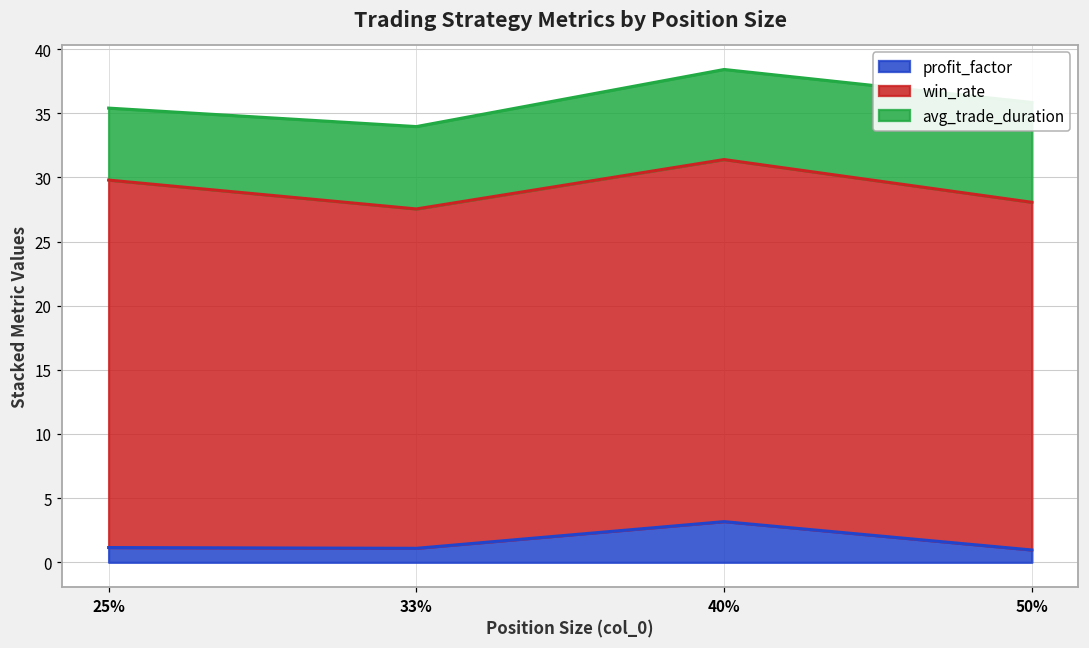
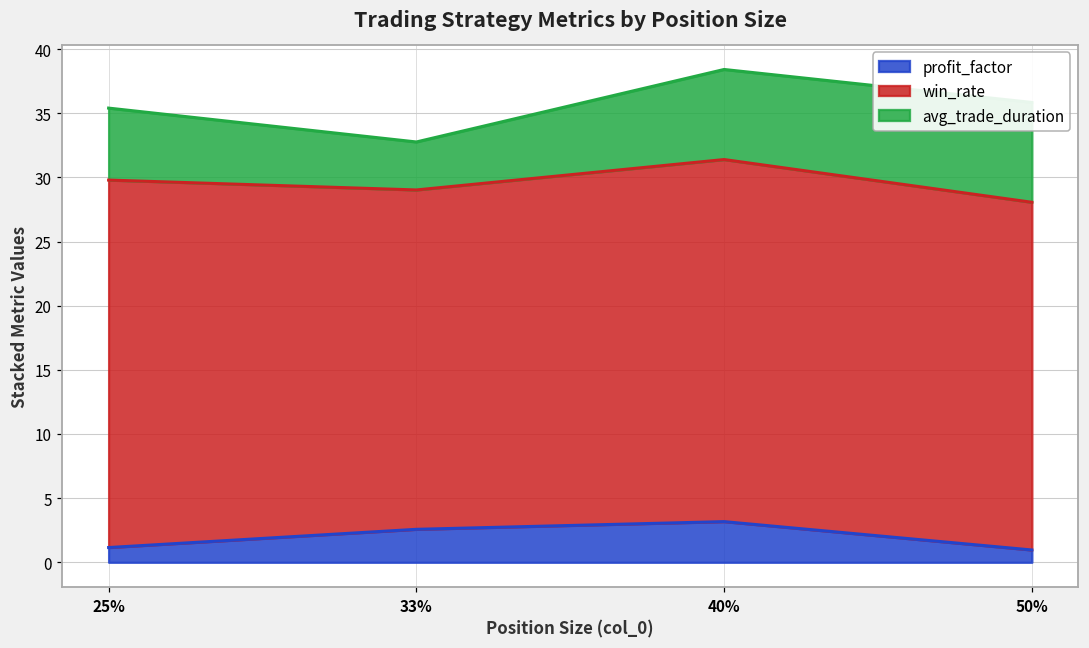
  {
    "profit_factor": {
      "25%": 1.2,
-     "33%": 1.1,
+     "33%": 2.6,
      "40%": 3.2,
      "50%": 1.0
    },
    "win_rate": {
      "25%": 28.6,
      "33%": 26.5,
      "40%": 28.2,
      "50%": 27.1
    },
    "avg_trade_duration": {
      "25%": 5.6,
-     "33%": 6.4,
+     "33%": 3.7,
      "40%": 7.0
    }
  }
